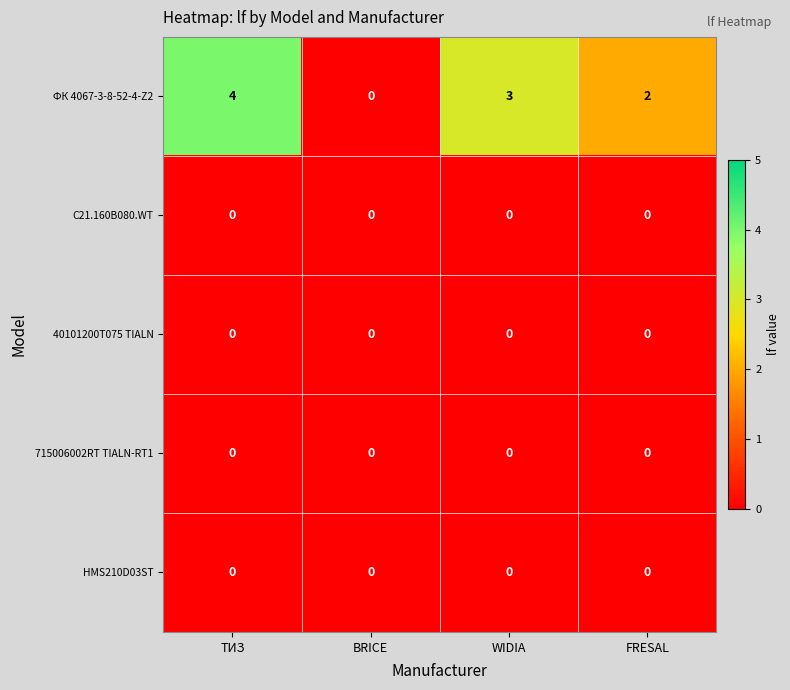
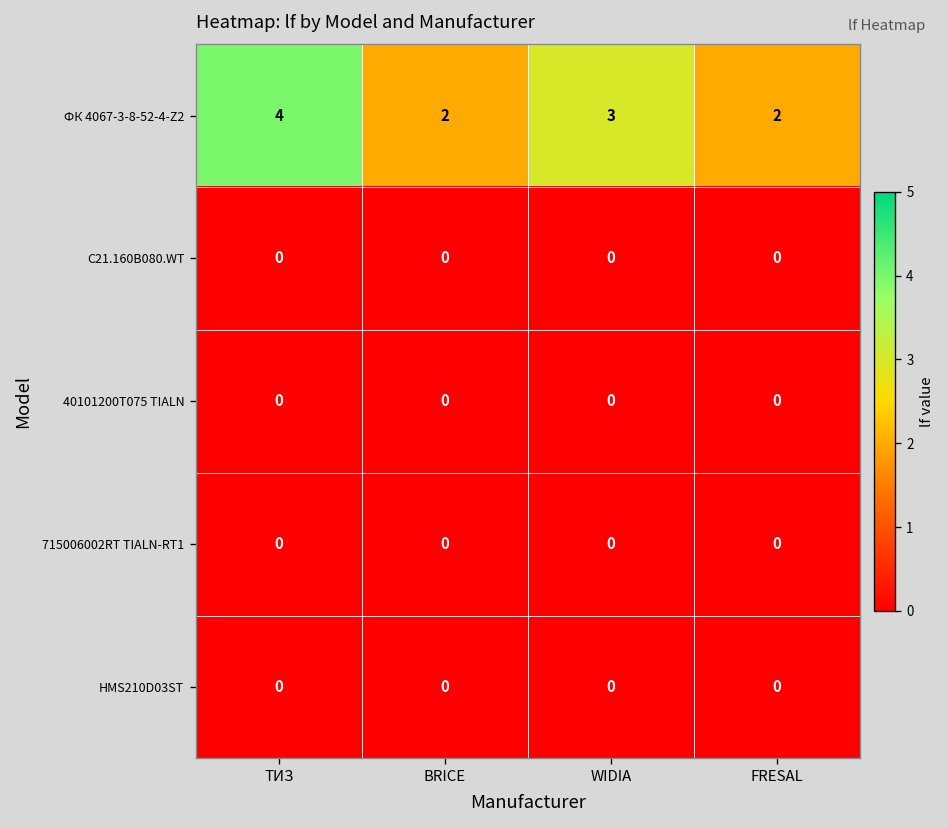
  {
    "ФК 4067-3-8-52-4-Z2": {
      "ТИЗ": 4,
-     "BRICE": 0,
+     "BRICE": 2,
      "WIDIA": 3,
      "FRESAL": 2
    },
    "C21.160B080.WT": {
      "ТИЗ": 0,
      "BRICE": 0,
      "WIDIA": 0,
      "FRESAL": 0
    },
    "40101200T075 TIALN": {
      "ТИЗ": 0,
      "BRICE": 0,
      "WIDIA": 0,
      "FRESAL": 0
    },
    "715006002RT TIALN-RT1": {
      "ТИЗ": 0,
      "BRICE": 0,
      "WIDIA": 0,
      "FRESAL": 0
    },
    "HMS210D03ST": {
      "ТИЗ": 0,
      "BRICE": 0,
      "WIDIA": 0,
      "FRESAL": 0
    }
  }
